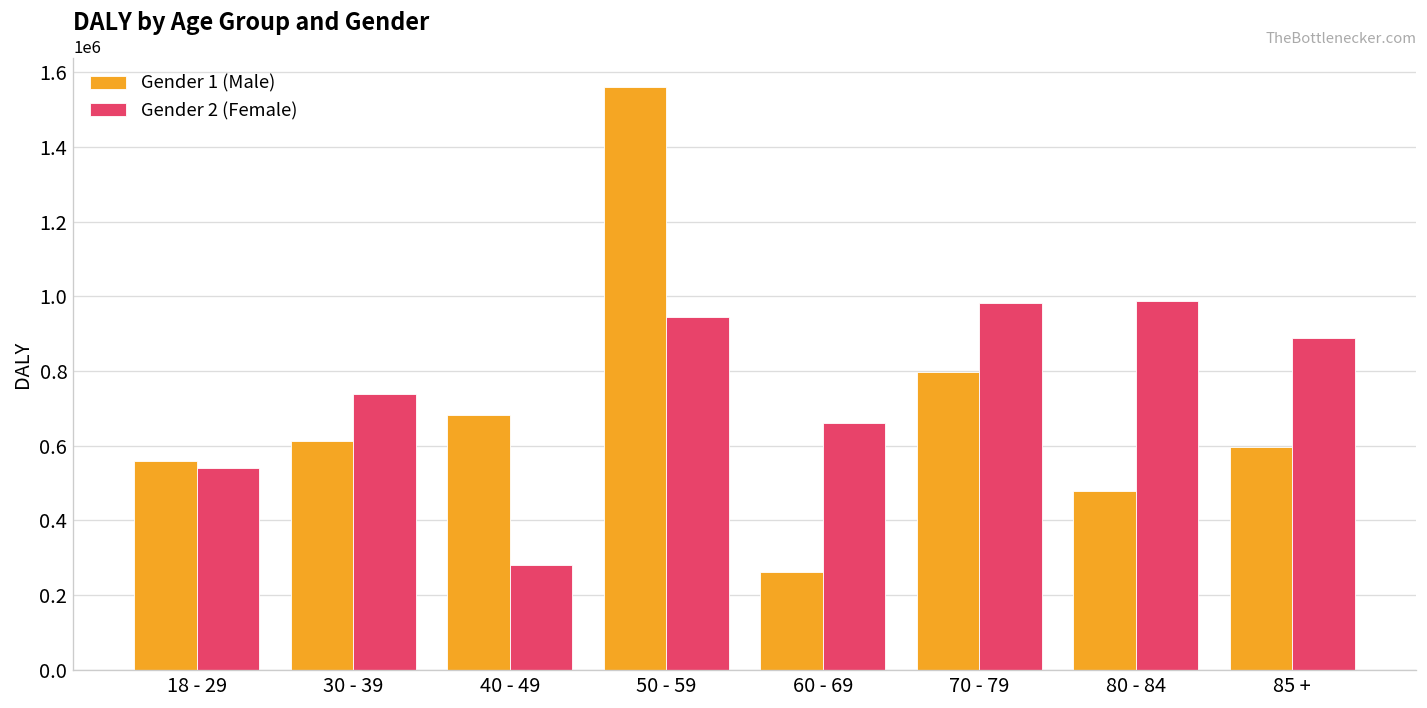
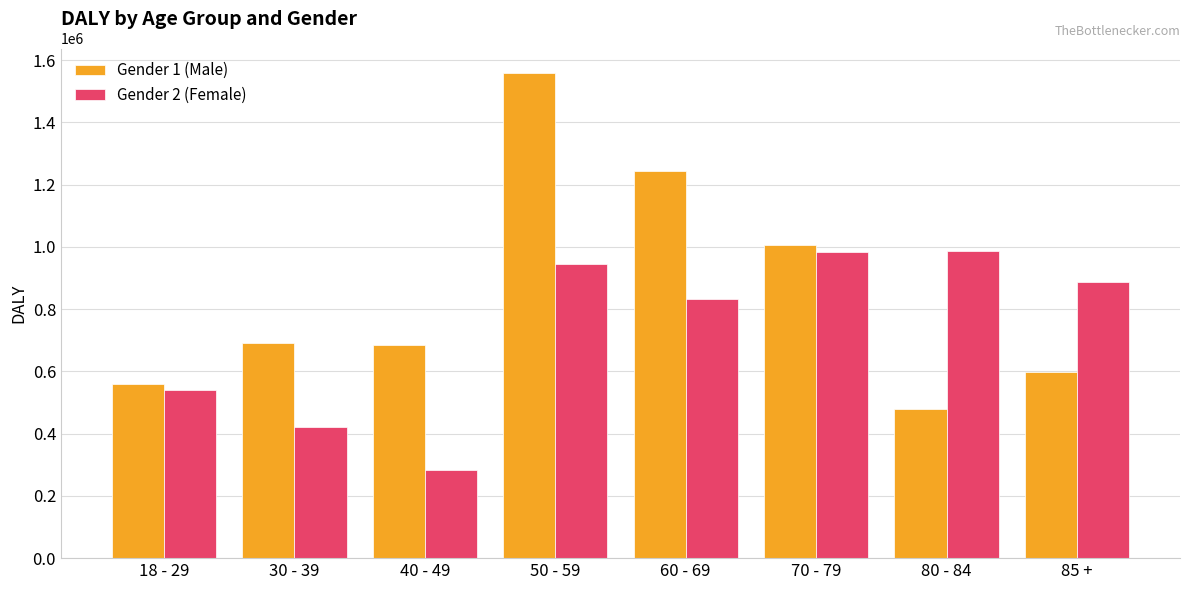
  {
    "Gender 1 (Male)": {
      "18 - 29": 560000,
-     "30 - 39": 610000,
+     "30 - 39": 690000,
      "40 - 49": 680000,
      "50 - 59": 1560000,
-     "60 - 69": 260000,
-     "70 - 79": 800000,
+     "60 - 69": 1250000,
+     "70 - 79": 1010000,
      "80 - 84": 480000,
      "85 +": 600000
    },
    "Gender 2 (Female)": {
      "18 - 29": 540000,
-     "30 - 39": 740000,
+     "30 - 39": 420000,
      "40 - 49": 280000,
      "50 - 59": 950000,
-     "60 - 69": 660000,
+     "60 - 69": 830000,
      "70 - 79": 980000,
      "80 - 84": 990000,
      "85 +": 890000
    }
  }
